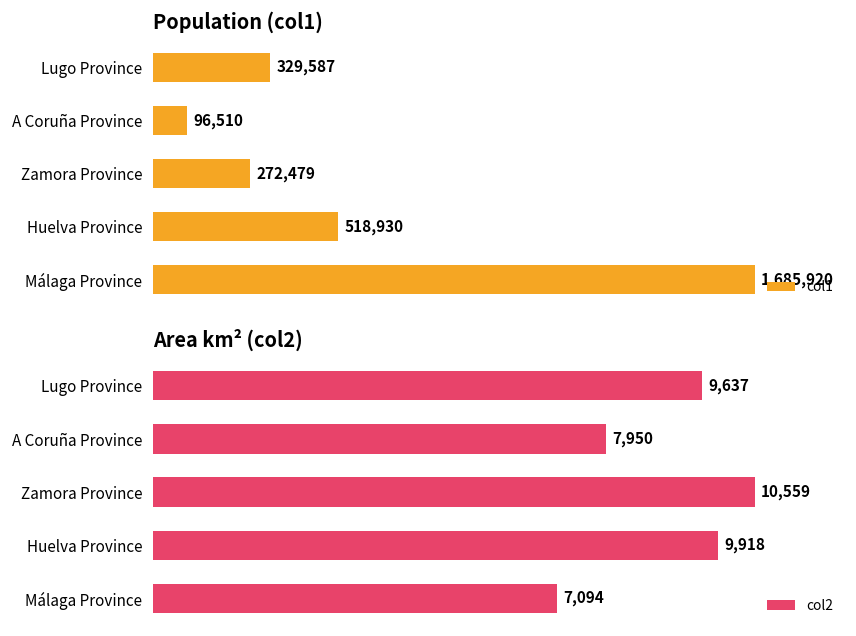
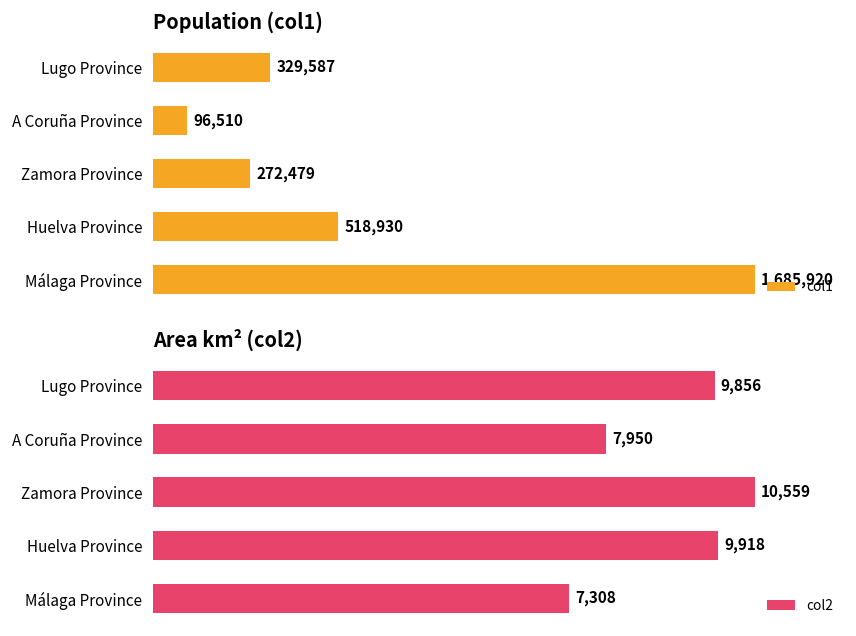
  {
    "Population (col1)": {
      "Lugo Province": "329,587",
      "A Coruña Province": "96,510",
      "Zamora Province": "272,479",
      "Huelva Province": "518,930",
      "Málaga Province": "1,685,920"
    },
    "Area km² (col2)": {
-     "Lugo Province": "9,637",
+     "Lugo Province": "9,856",
      "A Coruña Province": "7,950",
      "Zamora Province": "10,559",
      "Huelva Province": "9,918",
-     "Málaga Province": "7,094"
+     "Málaga Province": "7,308"
    }
  }
